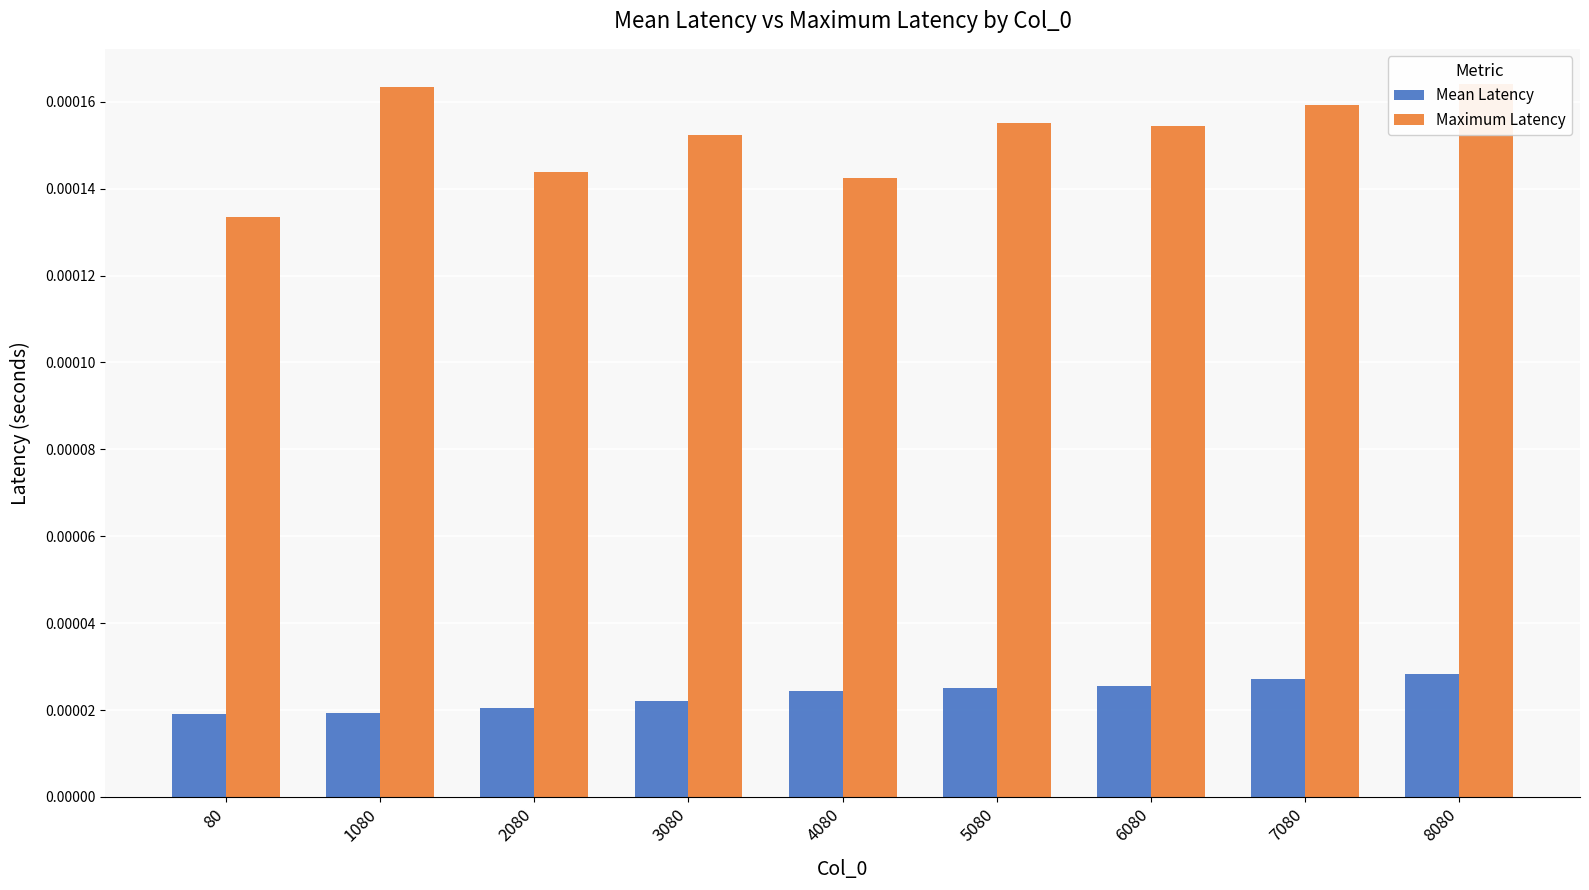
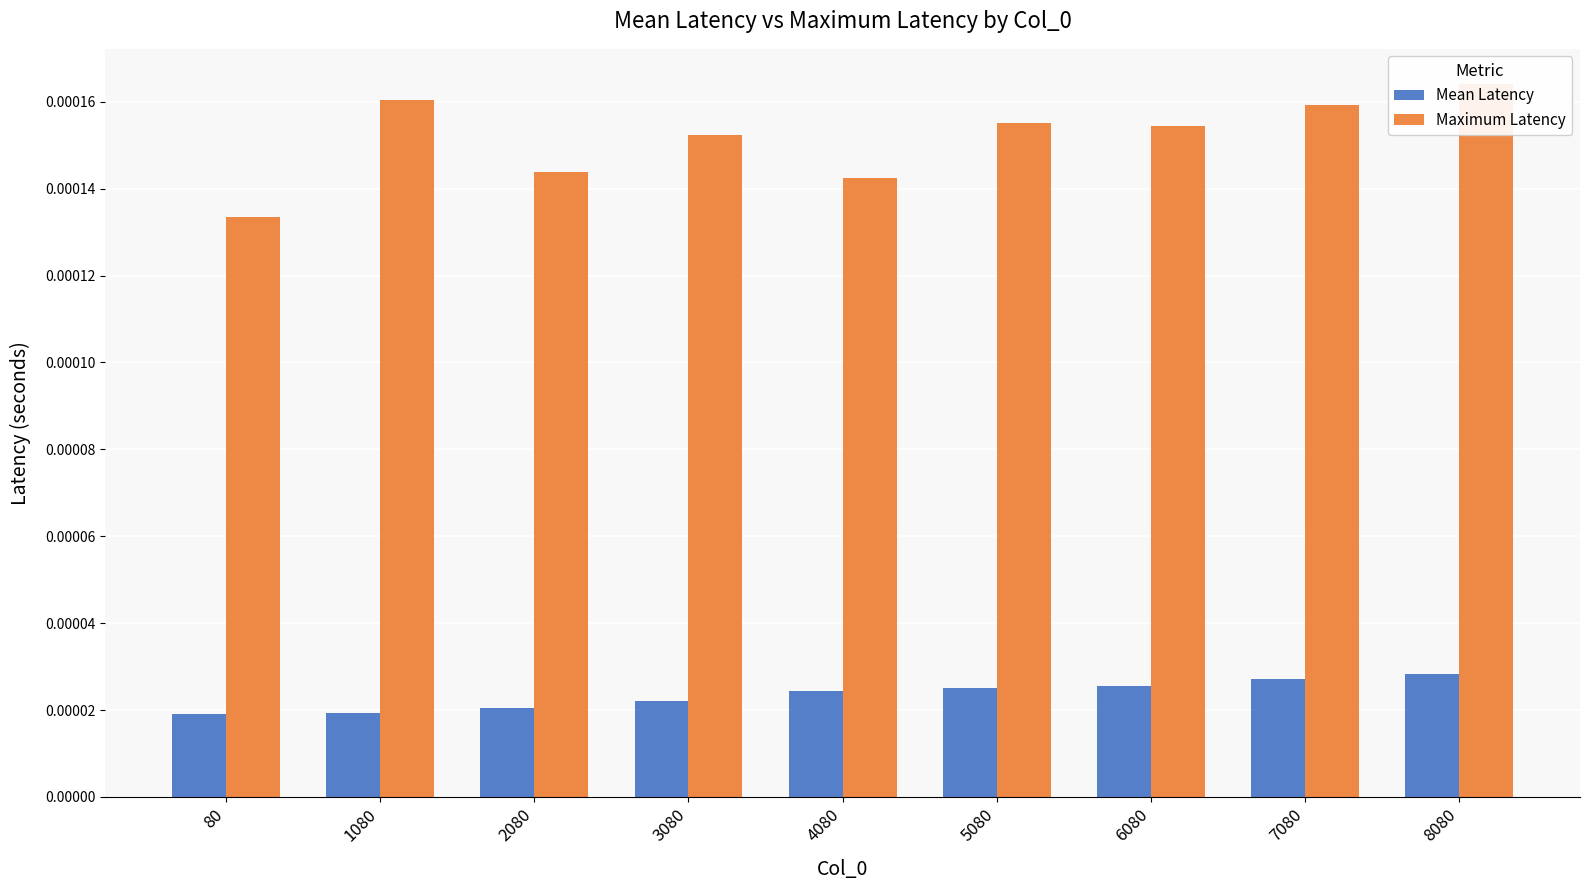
  {
    "Mean Latency": {
      "80": 0.000019,
      "1080": 0.000019,
      "2080": 0.000020,
      "3080": 0.000022,
      "4080": 0.000024,
      "5080": 0.000025,
      "6080": 0.000026,
      "7080": 0.000027,
      "8080": 0.000028
    },
    "Maximum Latency": {
      "80": 0.000133,
-     "1080": 0.000163,
+     "1080": 0.000160,
      "2080": 0.000144,
      "3080": 0.000152,
      "4080": 0.000143,
      "5080": 0.000155,
      "6080": 0.000154,
      "7080": 0.000159
    }
  }
